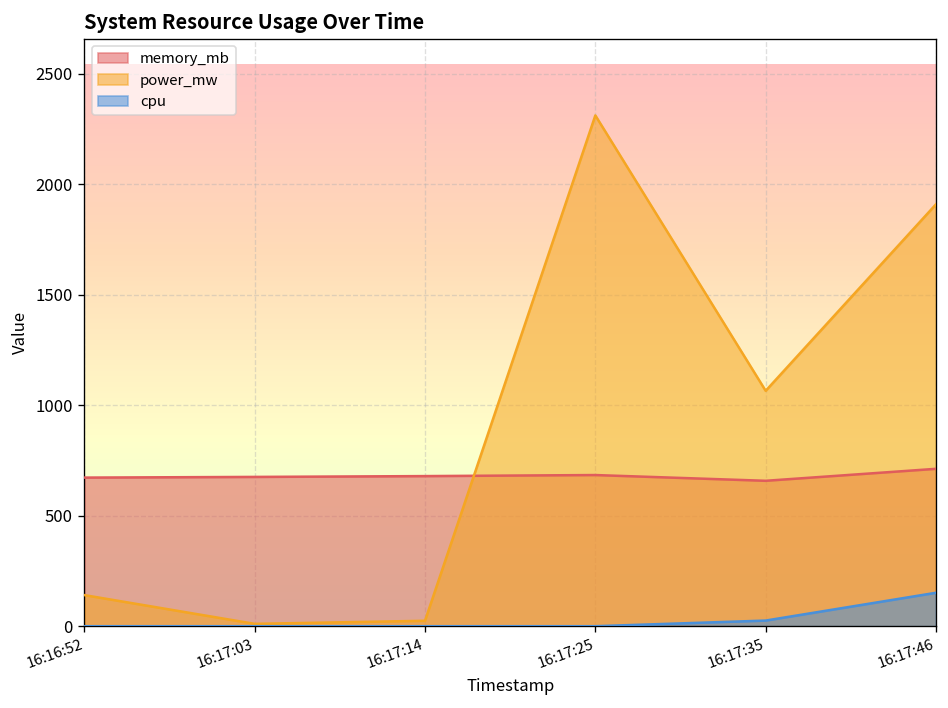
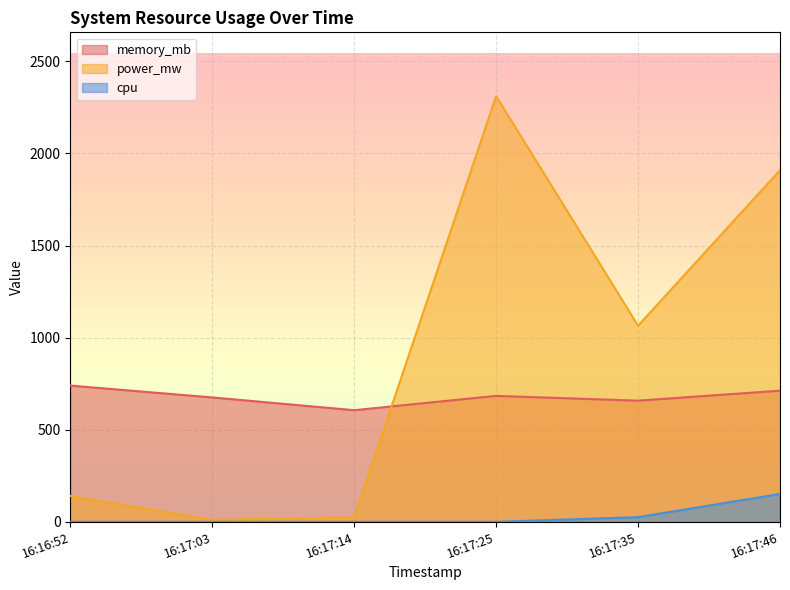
  {
    "memory_mb": {
-     "16:16:52": 670,
+     "16:16:52": 740,
      "16:17:03": 680,
-     "16:17:14": 680,
+     "16:17:14": 610,
      "16:17:25": 680,
      "16:17:35": 660,
      "16:17:46": 710
    },
    "power_mw": {
      "16:16:52": 140,
      "16:17:14": 20,
      "16:17:25": 2310,
      "16:17:35": 1060,
      "16:17:46": 1910
    },
    "cpu": {
      "16:16:52": 0,
      "16:17:14": 0,
      "16:17:25": 0,
      "16:17:35": 30,
      "16:17:46": 150
    }
  }
